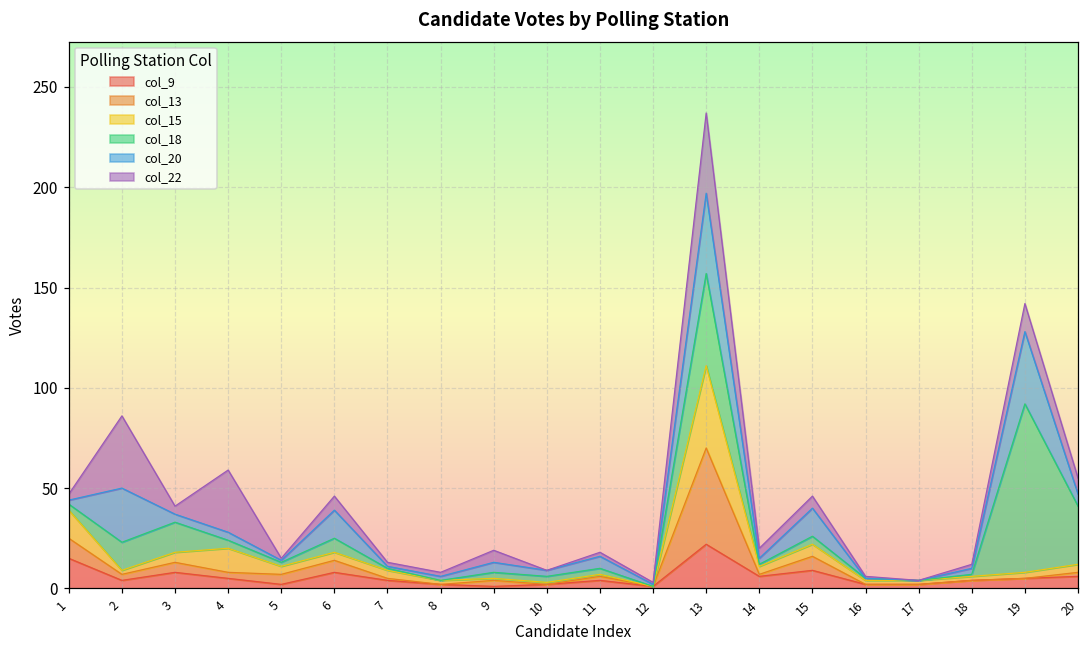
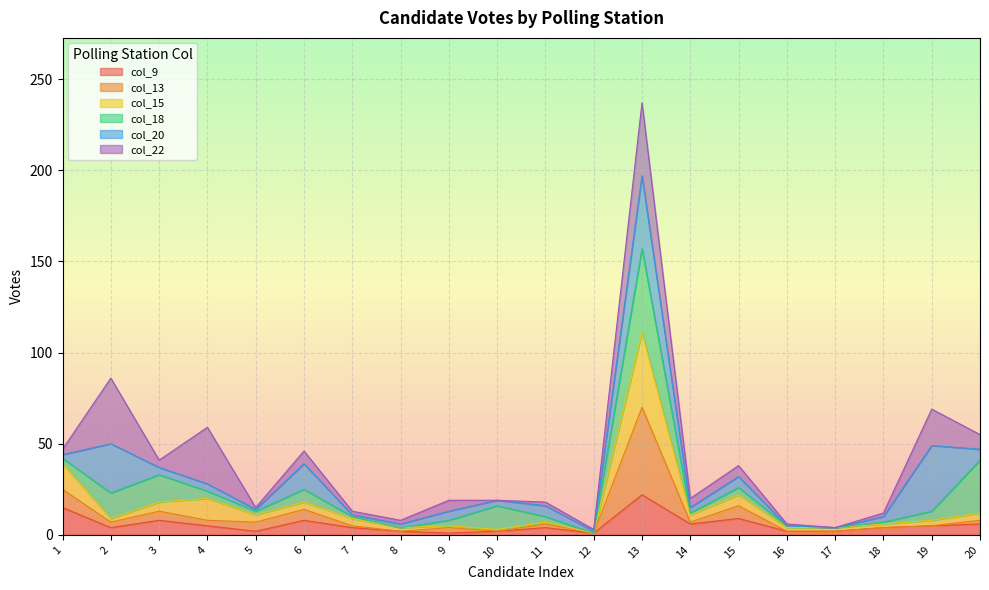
  {
    "col_18": {
      "1": 3,
      "2": 14,
      "3": 15,
      "4": 4,
      "6": 7,
      "9": 3,
-     "10": 3,
+     "10": 13,
      "11": 3,
      "13": 46,
      "15": 4,
-     "19": 84,
+     "19": 5,
      "20": 29
    },
    "col_20": {
      "1": 2,
      "2": 27,
      "3": 4,
      "4": 4,
      "6": 14,
      "8": 2,
      "9": 5,
      "11": 6,
      "13": 40,
      "14": 3,
-     "15": 14,
+     "15": 6,
      "18": 3,
      "19": 36,
      "20": 6
    },
    "col_22": {
      "1": 3,
      "2": 36,
      "3": 4,
      "4": 31,
      "6": 7,
      "7": 2,
      "8": 2,
      "9": 6,
      "11": 2,
      "13": 40,
      "14": 5,
      "15": 6,
      "18": 2,
-     "19": 14,
+     "19": 20,
      "20": 8
    }
  }
